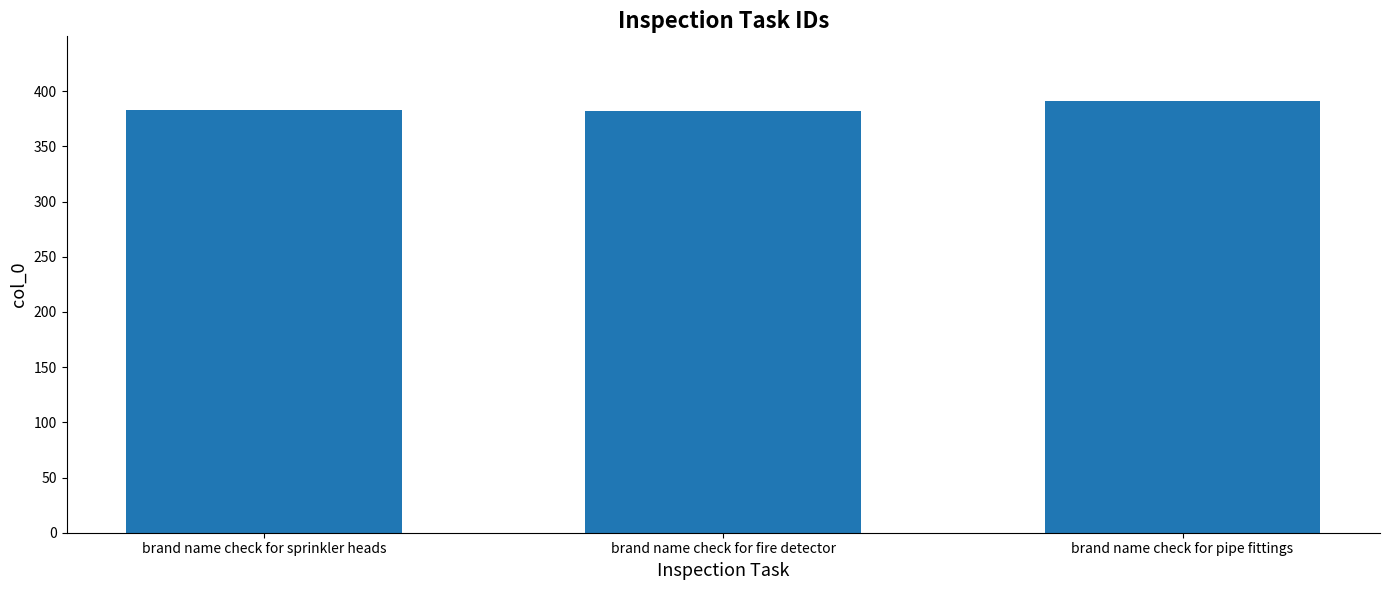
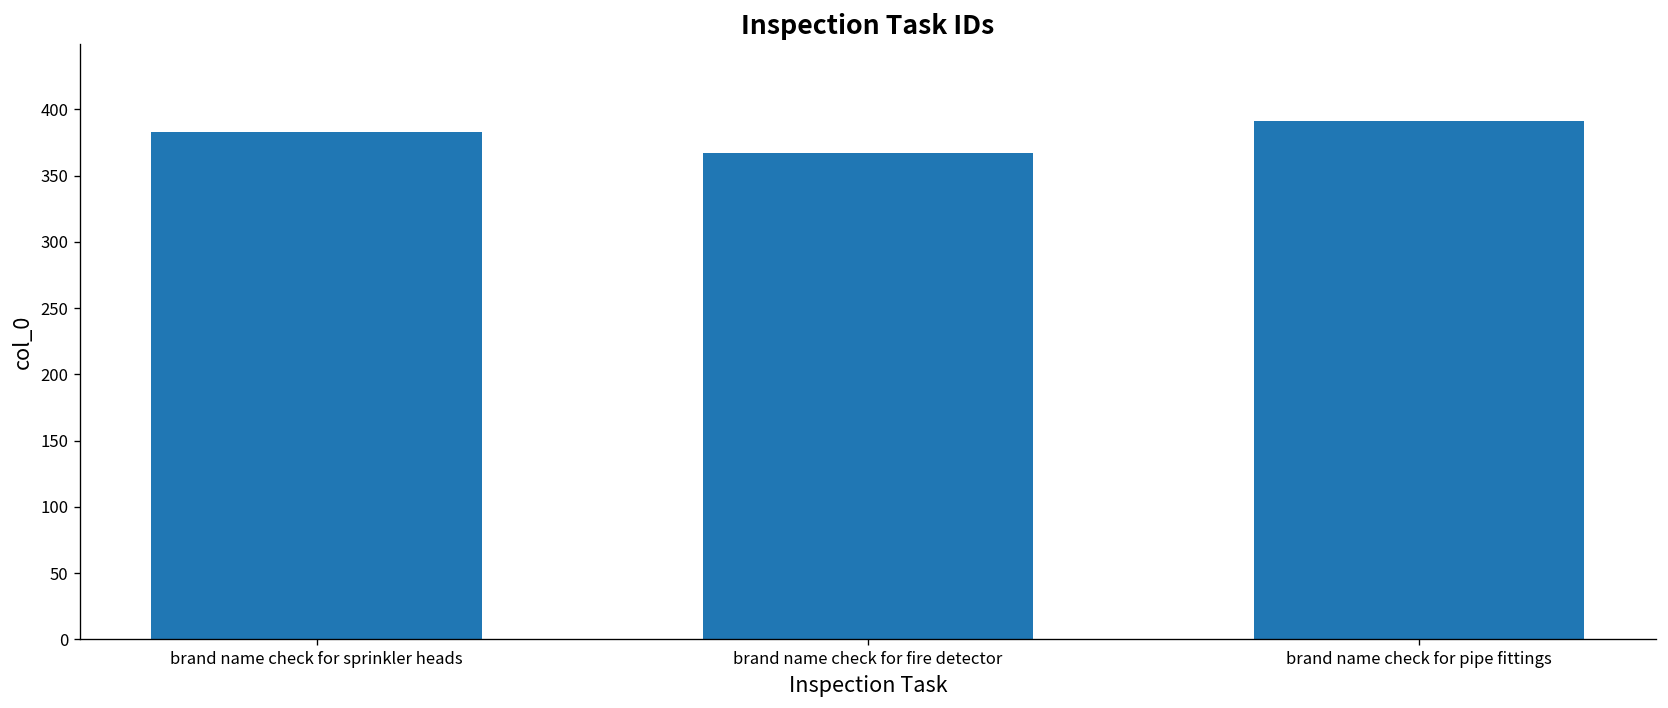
  {
    "brand name check for sprinkler heads": 383,
-   "brand name check for fire detector": 382,
+   "brand name check for fire detector": 367,
    "brand name check for pipe fittings": 391
  }
